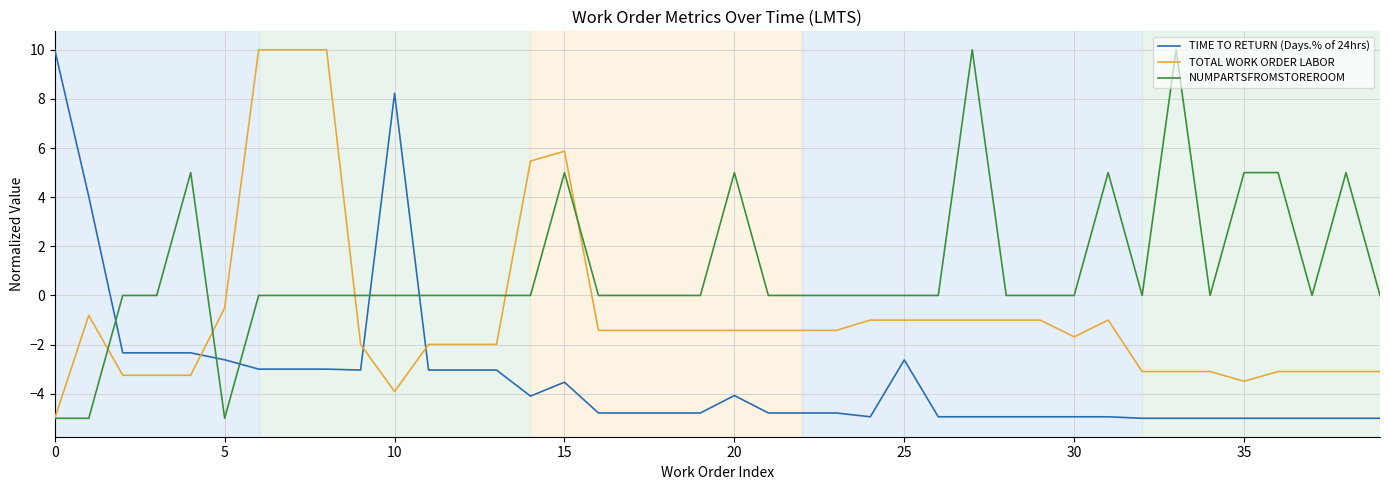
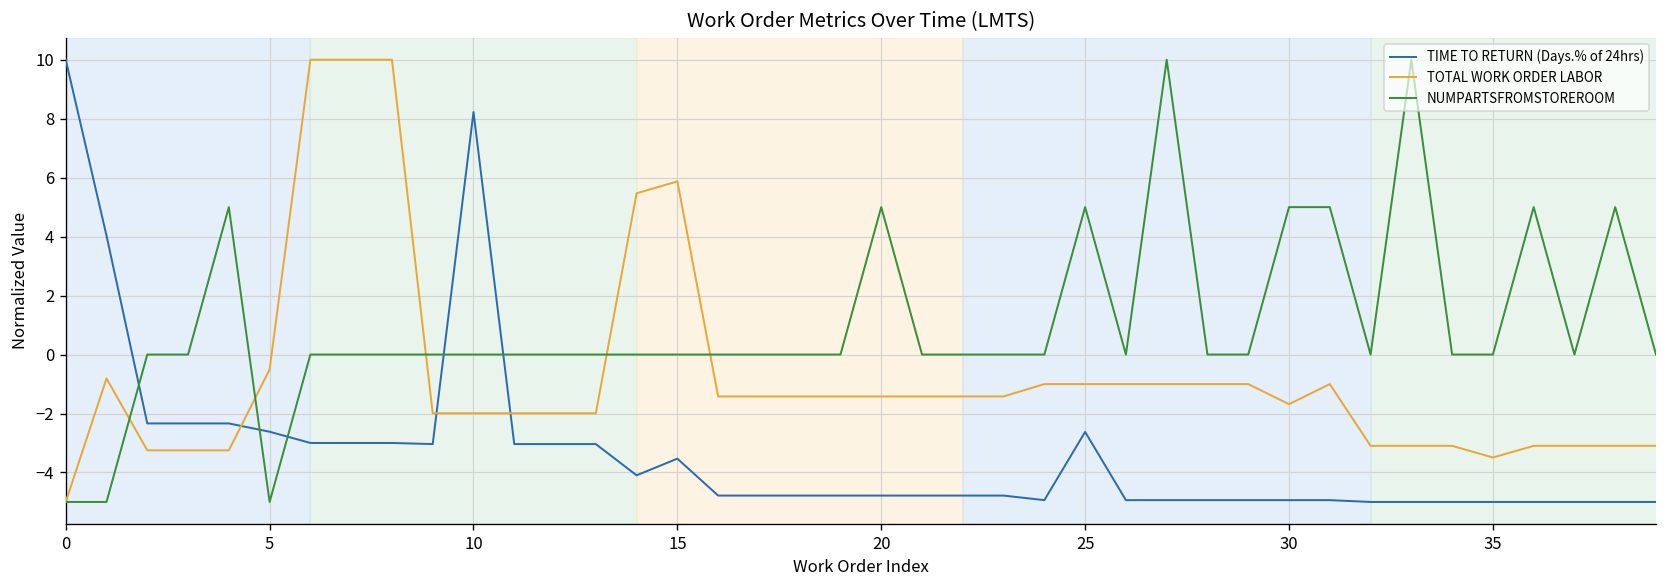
  {
    "TIME TO RETURN (Days.% of 24hrs)": {
      "0": 10.0,
      "5": -2.6,
      "10": 8.2,
      "15": -3.5,
-     "20": -4.1,
+     "20": -4.8,
      "25": -2.6,
      "30": -4.9,
      "35": -5.0
    },
    "TOTAL WORK ORDER LABOR": {
      "5": -0.5,
-     "10": -3.9,
+     "10": -2.0,
      "15": 5.9,
      "20": -1.4,
      "25": -1.0,
      "30": -1.7,
      "35": -3.5
    },
    "NUMPARTSFROMSTOREROOM": {
      "5": -5.0,
      "10": 0.0,
-     "15": 5.0,
+     "15": 0.0,
      "20": 5.0,
-     "25": 0.0,
-     "30": 0.0,
-     "35": 5.0
+     "25": 5.0,
+     "30": 5.0,
+     "35": 0.0
    }
  }
